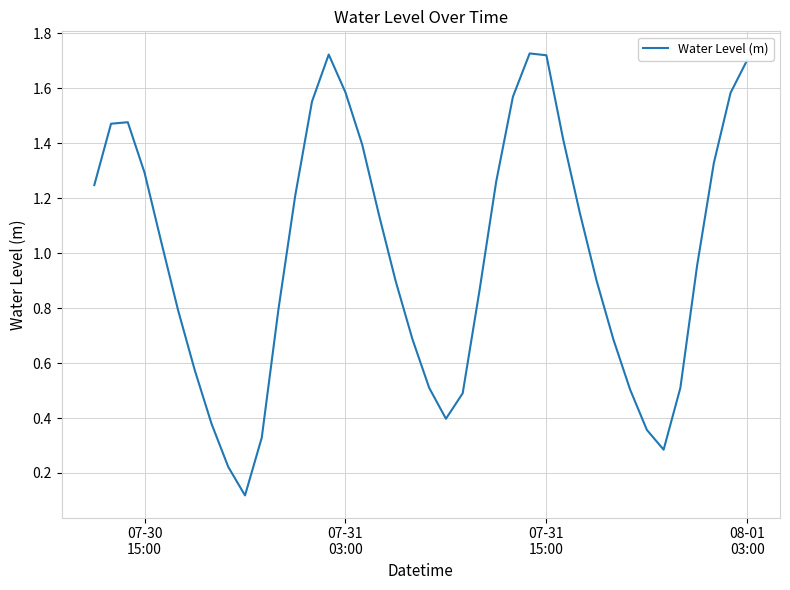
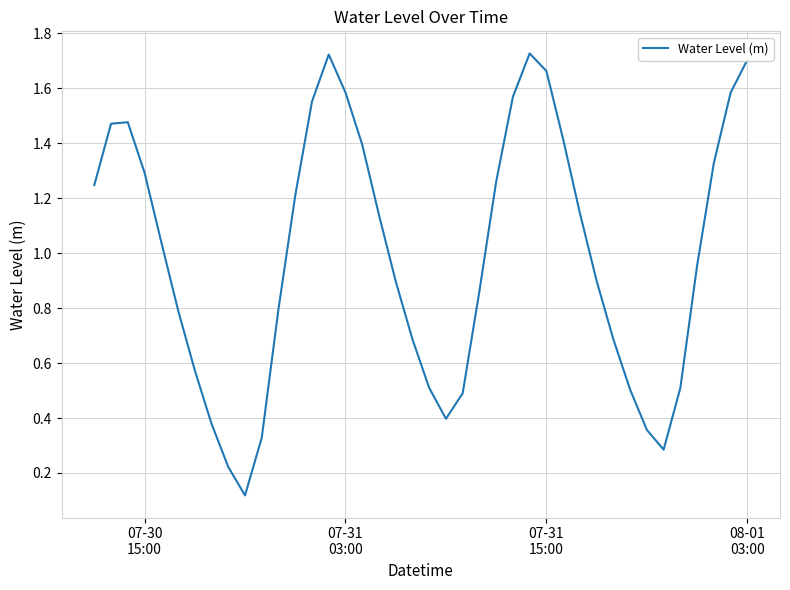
  {
    "07-30 15:00": 1.29,
    "07-31 03:00": 1.59,
-   "07-31 15:00": 1.72
+   "07-31 15:00": 1.66
  }
